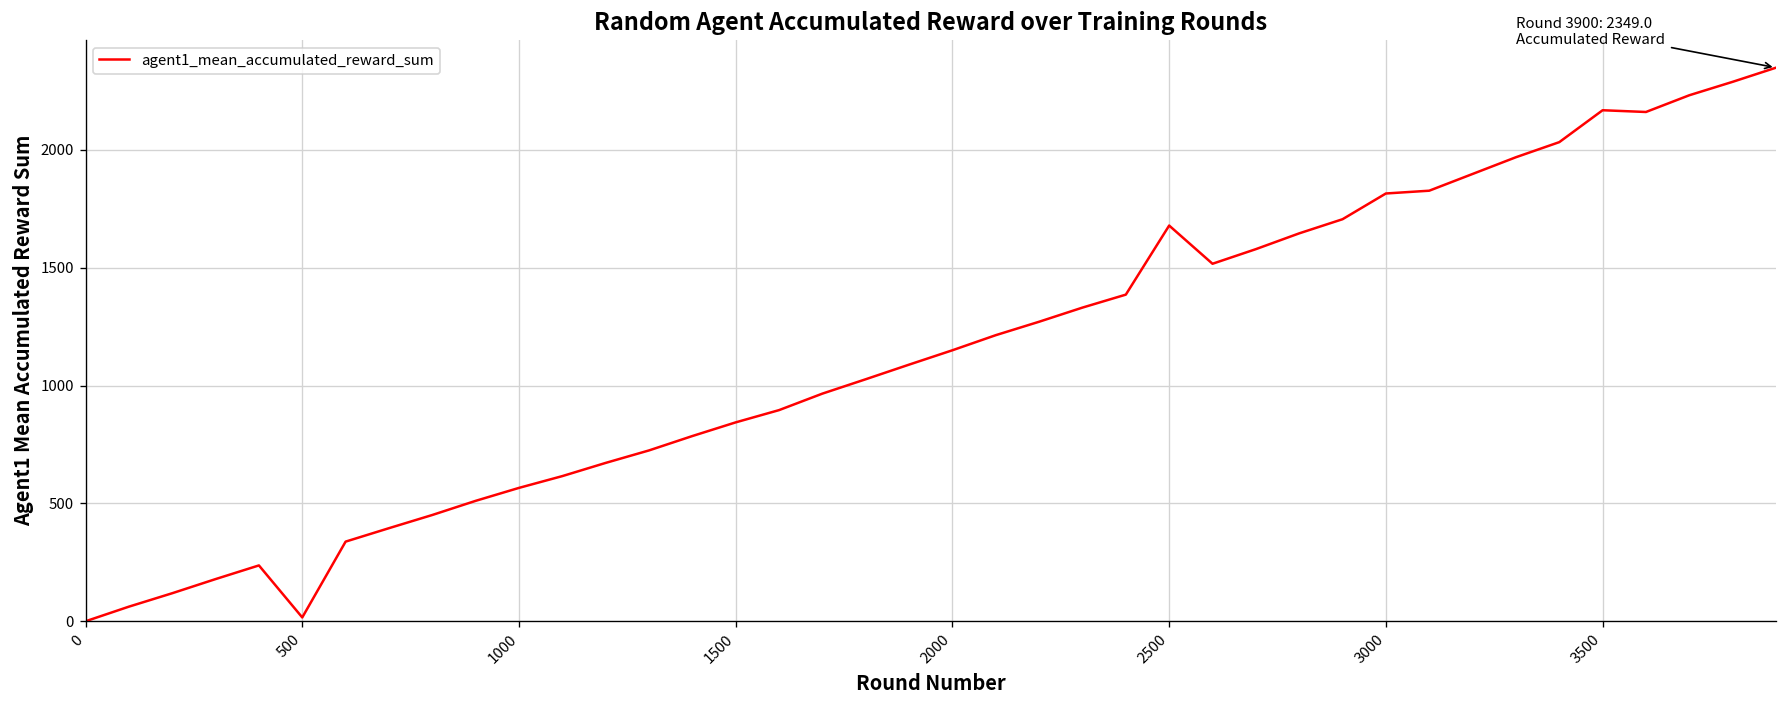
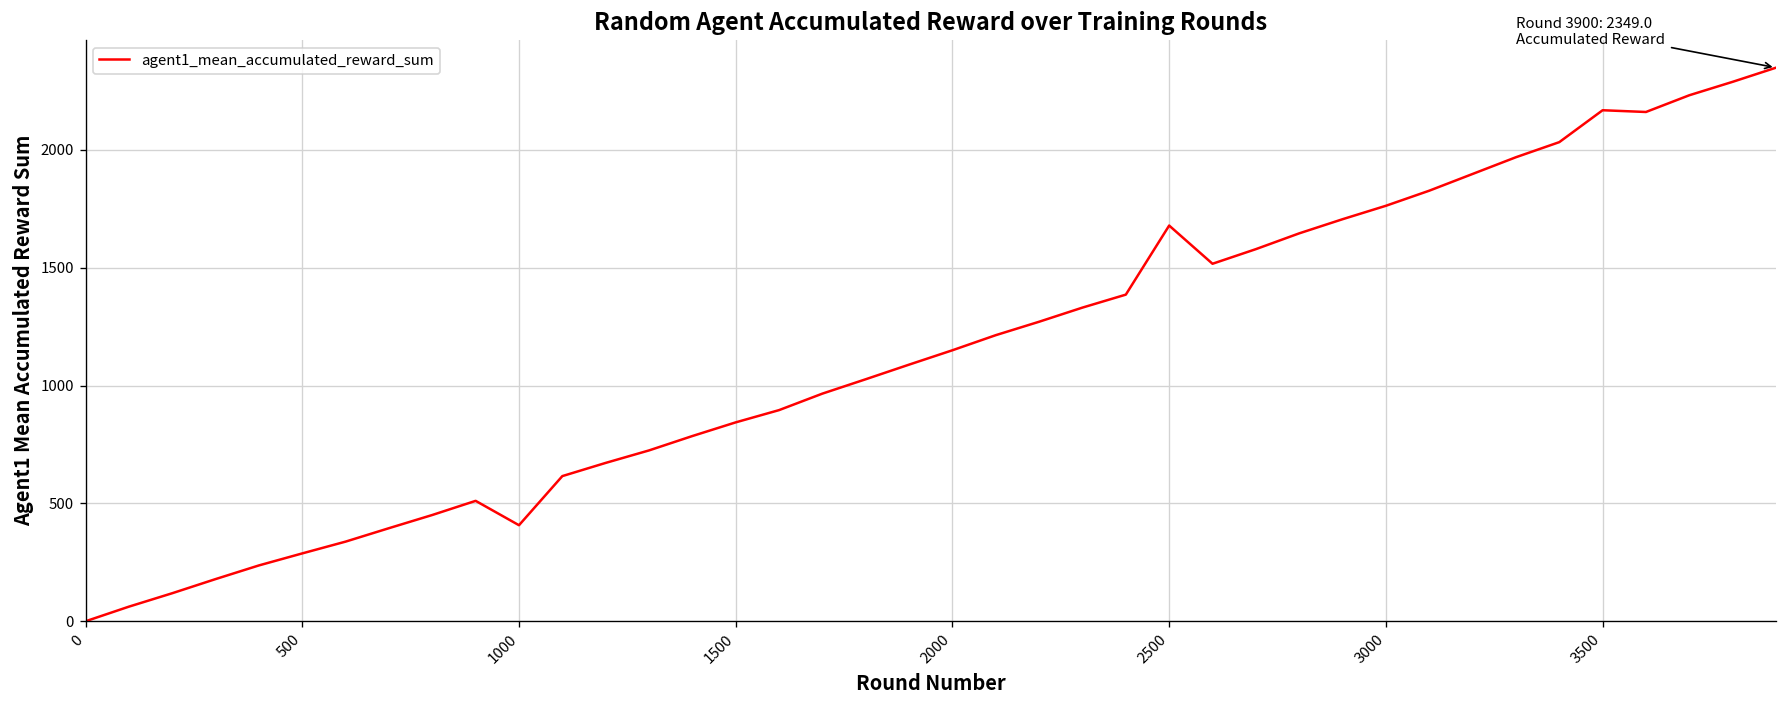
  {
    "0": 0,
-   "500": 20,
-   "1000": 570,
+   "500": 290,
+   "1000": 410,
    "1500": 840,
    "2000": 1150,
    "2500": 1680,
-   "3000": 1820,
+   "3000": 1760,
    "3500": 2170
  }
